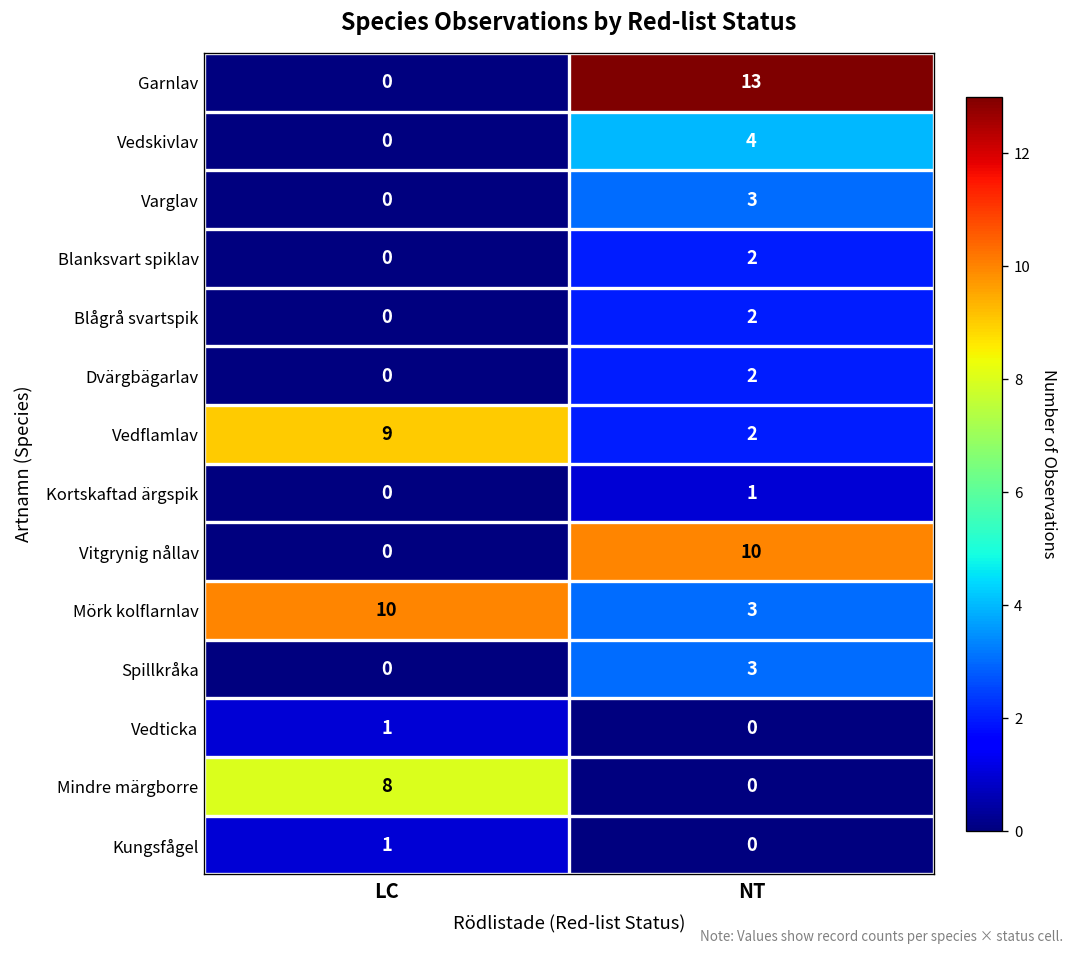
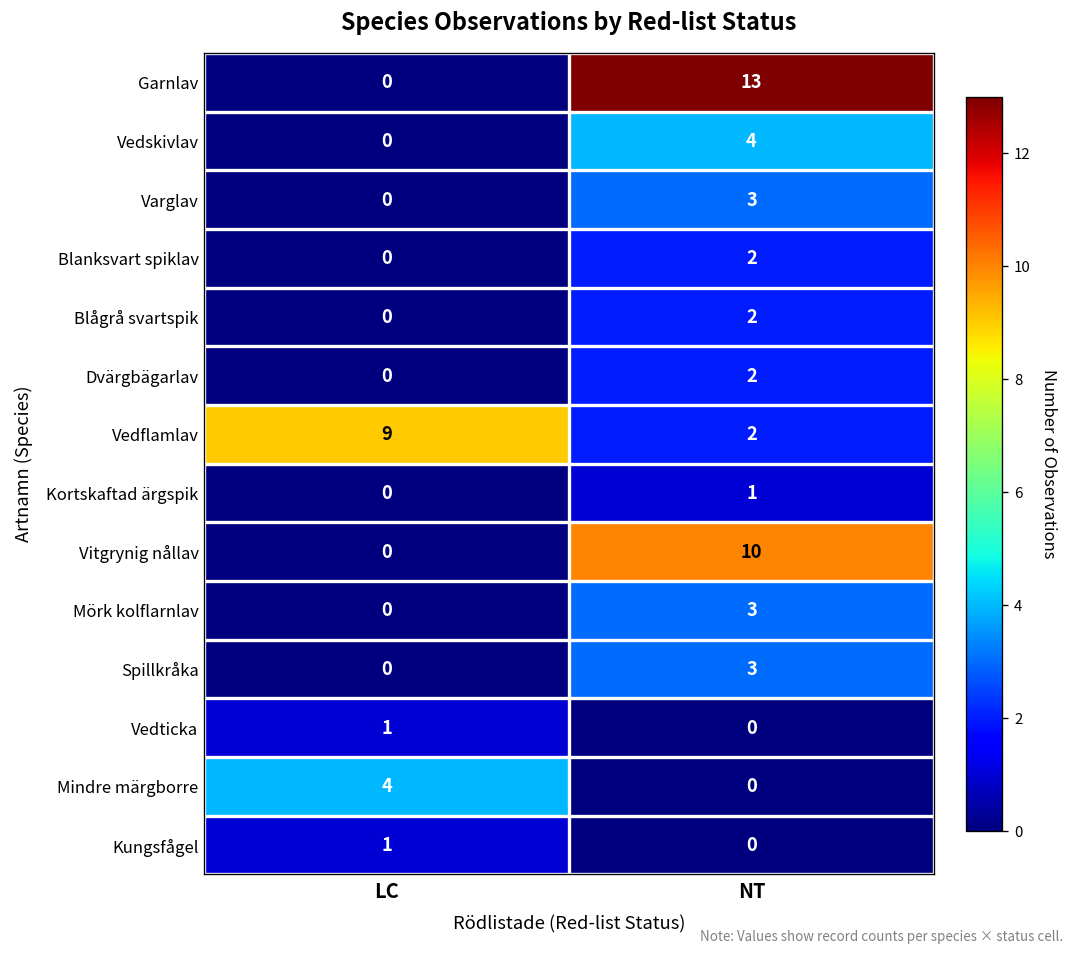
  {
    "Garnlav": {
      "LC": 0,
      "NT": 13
    },
    "Vedskivlav": {
      "LC": 0,
      "NT": 4
    },
    "Varglav": {
      "LC": 0,
      "NT": 3
    },
    "Blanksvart spiklav": {
      "LC": 0,
      "NT": 2
    },
    "Blågrå svartspik": {
      "LC": 0,
      "NT": 2
    },
    "Dvärgbägarlav": {
      "LC": 0,
      "NT": 2
    },
    "Vedflamlav": {
      "LC": 9,
      "NT": 2
    },
    "Kortskaftad ärgspik": {
      "LC": 0,
      "NT": 1
    },
    "Vitgrynig nållav": {
      "LC": 0,
      "NT": 10
    },
    "Mörk kolflarnlav": {
-     "LC": 10,
+     "LC": 0,
      "NT": 3
    },
    "Spillkråka": {
      "LC": 0,
      "NT": 3
    },
    "Vedticka": {
      "LC": 1,
      "NT": 0
    },
    "Mindre märgborre": {
-     "LC": 8,
+     "LC": 4,
      "NT": 0
    },
    "Kungsfågel": {
      "LC": 1,
      "NT": 0
    }
  }
